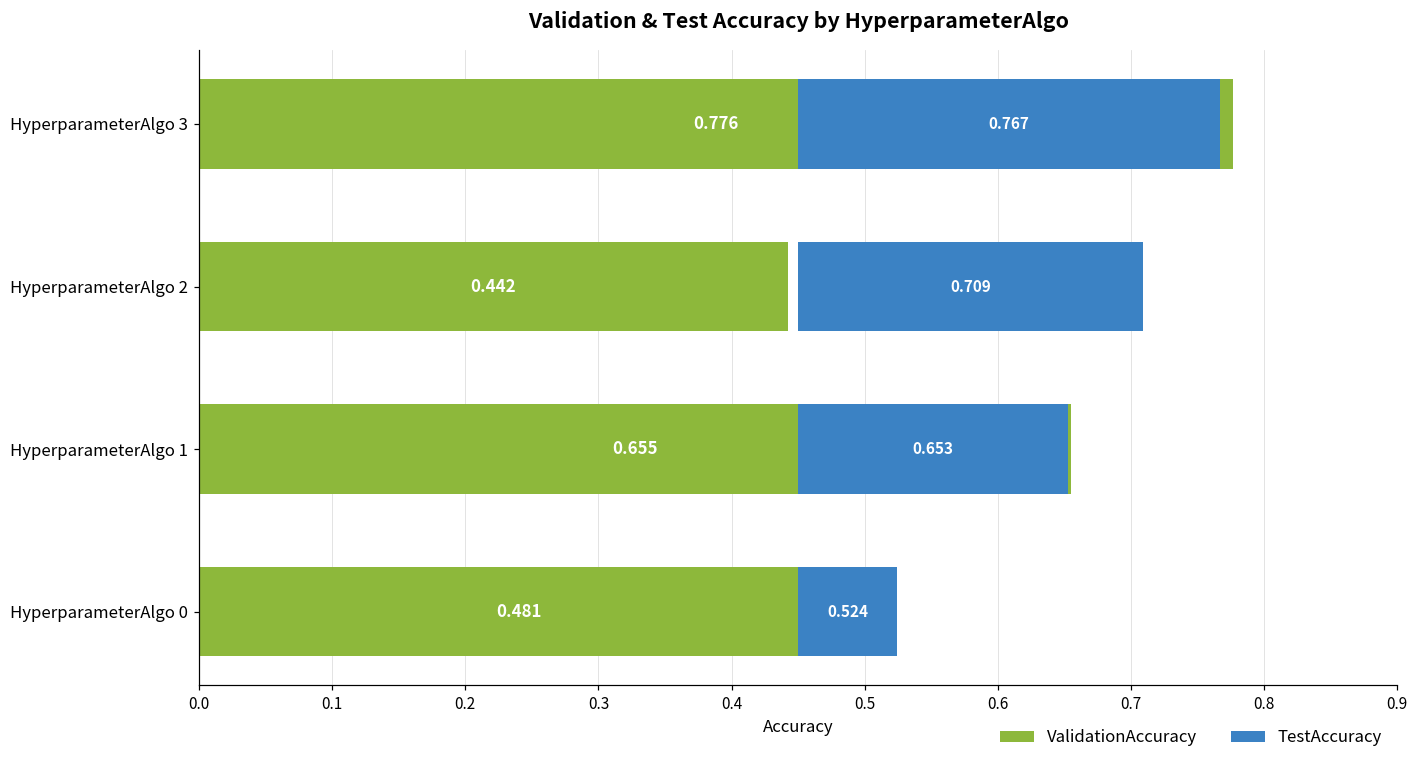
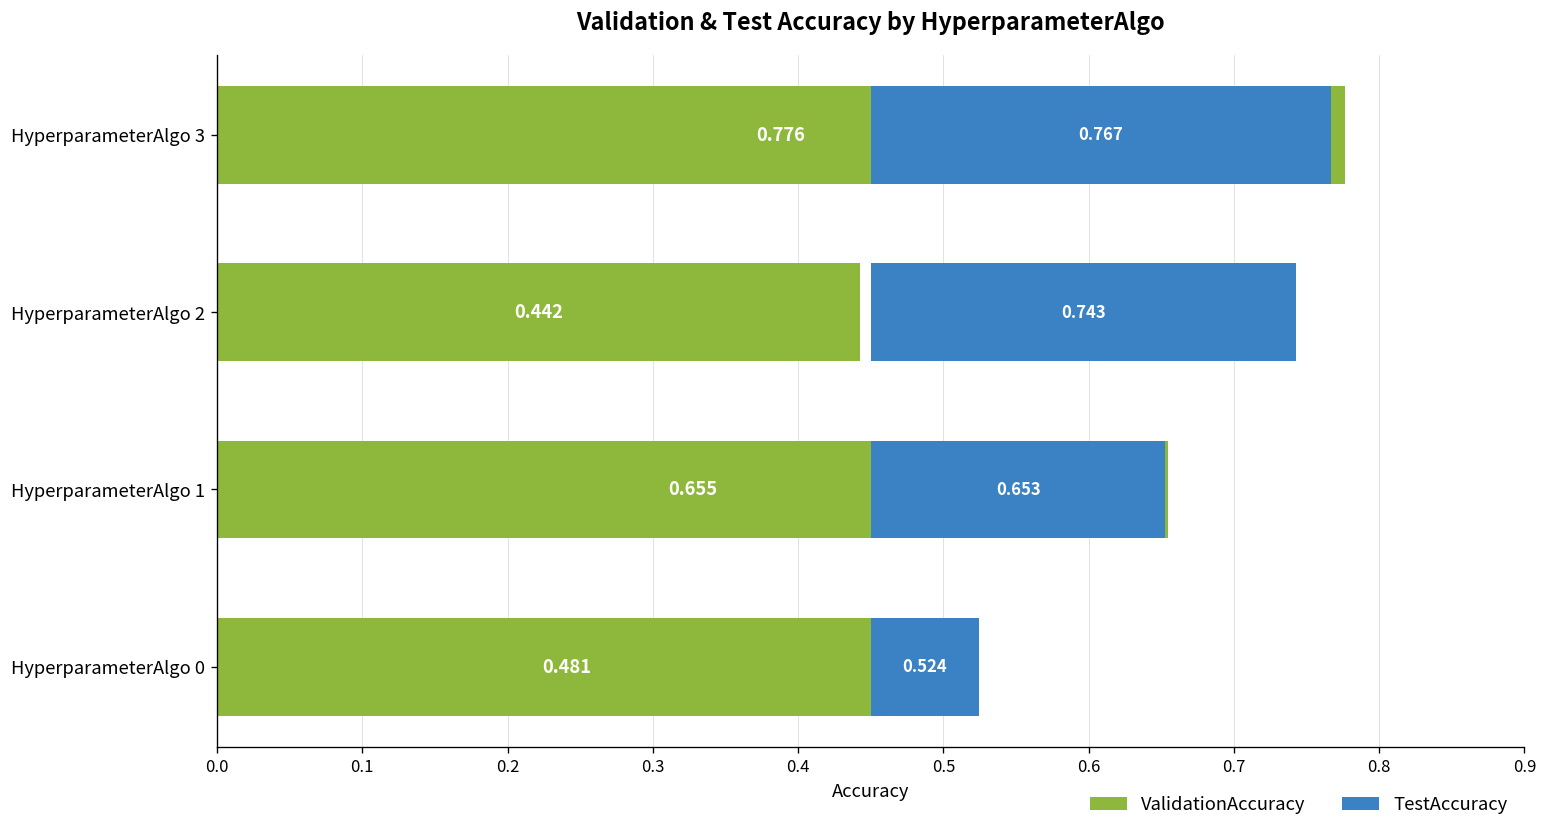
  {
    "ValidationAccuracy": {
      "HyperparameterAlgo 3": 0.776,
      "HyperparameterAlgo 2": 0.442,
      "HyperparameterAlgo 1": 0.655
    },
    "TestAccuracy": {
-     "HyperparameterAlgo 2": 0.709
+     "HyperparameterAlgo 2": 0.743
    }
  }
